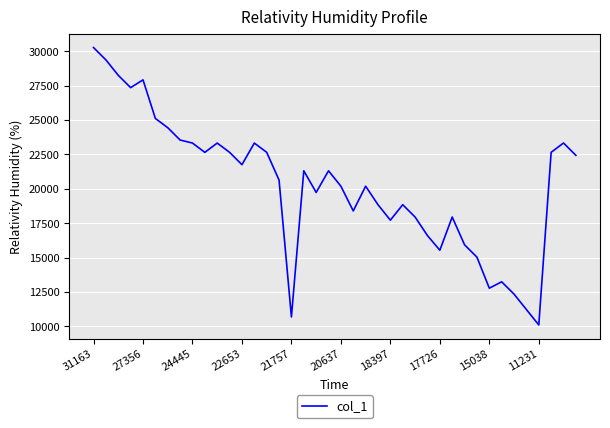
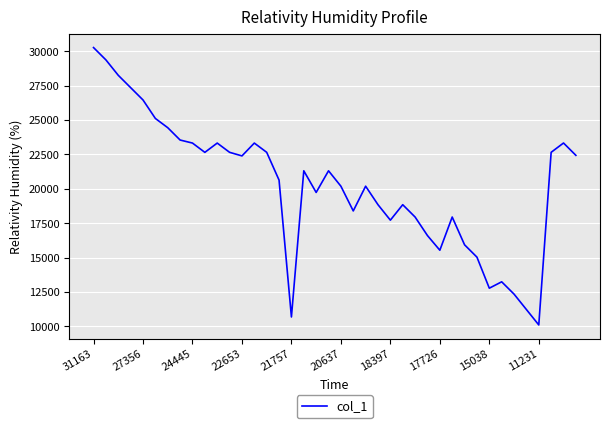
  {
    "31163": 30300,
-   "27356": 27900,
+   "27356": 26500,
    "24445": 23300,
-   "22653": 21800,
+   "22653": 22400,
    "21757": 10700,
    "20637": 20200,
    "18397": 17700,
    "17726": 15500,
    "15038": 12800,
    "11231": 10100
  }
